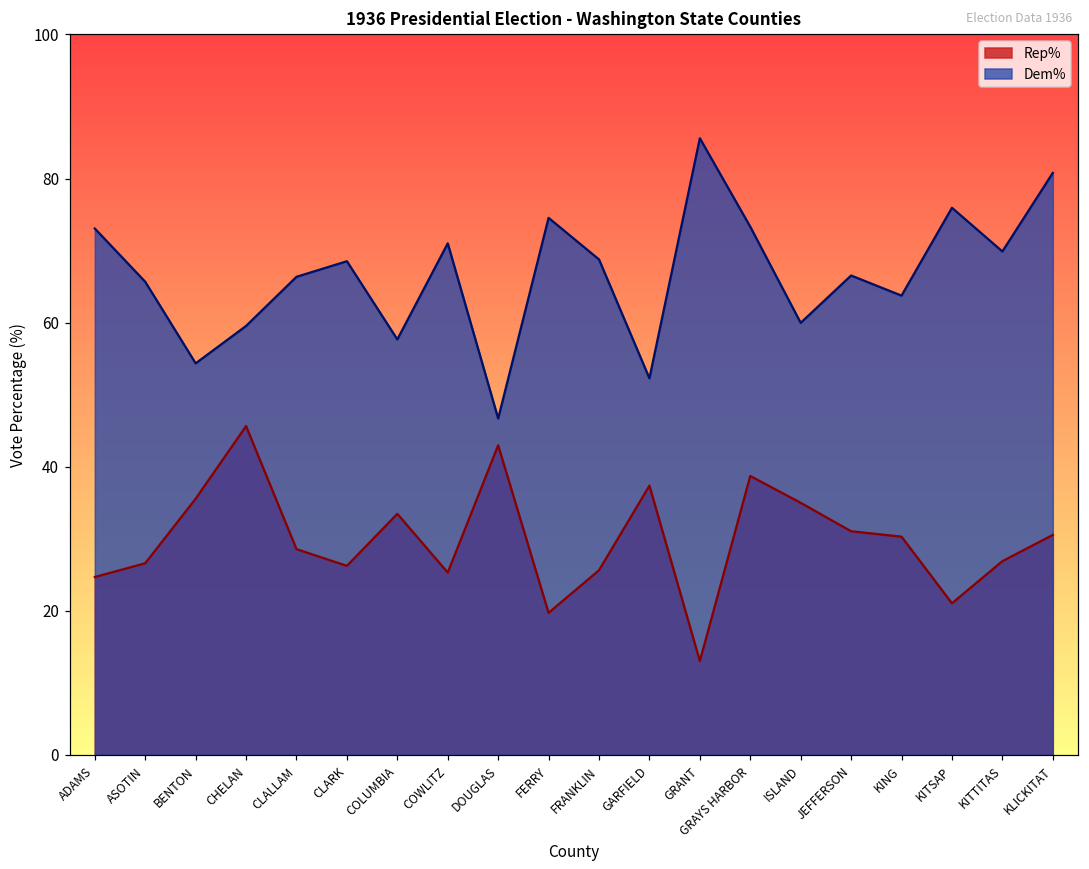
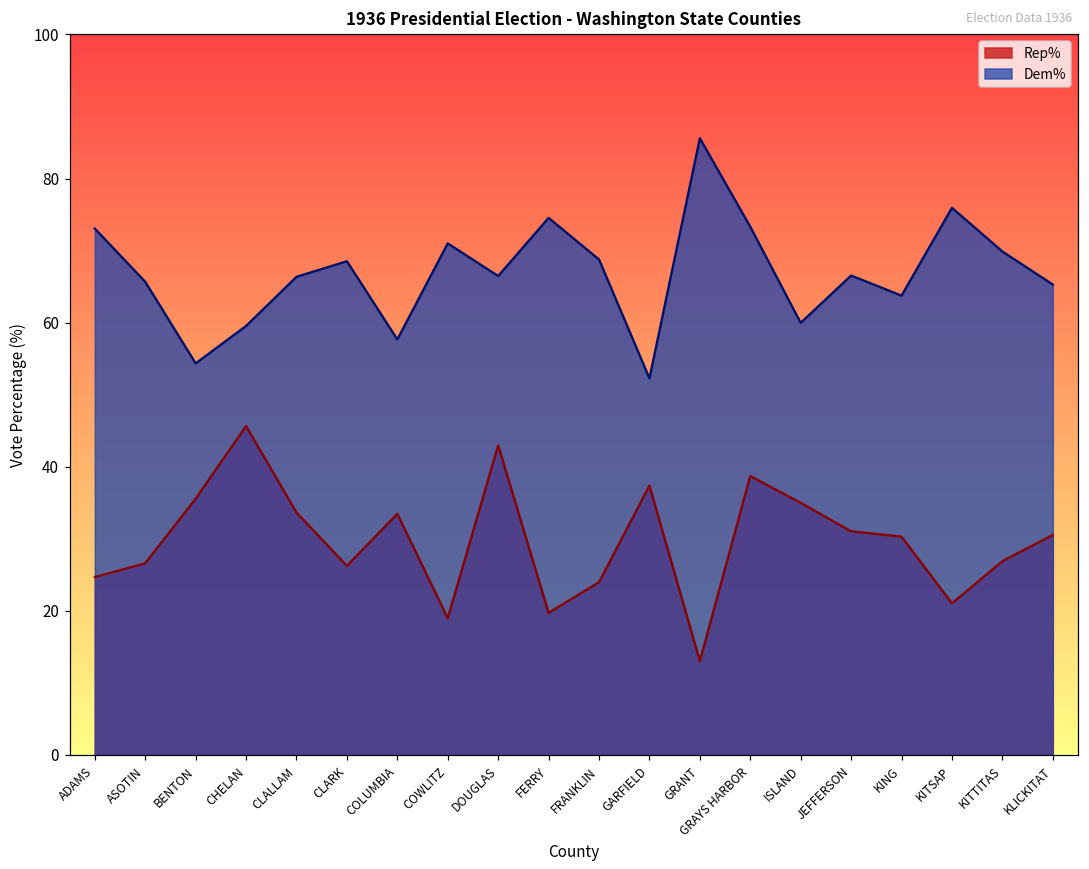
  {
    "Rep%": {
      "ADAMS": 25,
      "ASOTIN": 27,
      "BENTON": 36,
      "CHELAN": 46,
-     "CLALLAM": 29,
+     "CLALLAM": 34,
      "CLARK": 26,
      "COLUMBIA": 33,
-     "COWLITZ": 25,
+     "COWLITZ": 19,
      "DOUGLAS": 43,
      "FERRY": 20,
-     "FRANKLIN": 26,
+     "FRANKLIN": 24,
      "GARFIELD": 37,
      "GRANT": 13,
      "GRAYS HARBOR": 39,
      "ISLAND": 35,
      "JEFFERSON": 31,
      "KING": 30,
      "KITSAP": 21,
      "KITTITAS": 27,
      "KLICKITAT": 31
    },
    "Dem%": {
      "ADAMS": 73,
      "ASOTIN": 66,
      "BENTON": 54,
      "CHELAN": 60,
      "CLALLAM": 66,
      "CLARK": 69,
      "COLUMBIA": 58,
      "COWLITZ": 71,
-     "DOUGLAS": 47,
+     "DOUGLAS": 66,
      "FERRY": 75,
      "FRANKLIN": 69,
      "GARFIELD": 52,
      "GRANT": 86,
      "GRAYS HARBOR": 73,
      "ISLAND": 60,
      "JEFFERSON": 67,
      "KING": 64,
      "KITSAP": 76,
      "KITTITAS": 70,
-     "KLICKITAT": 81
+     "KLICKITAT": 65
    }
  }
